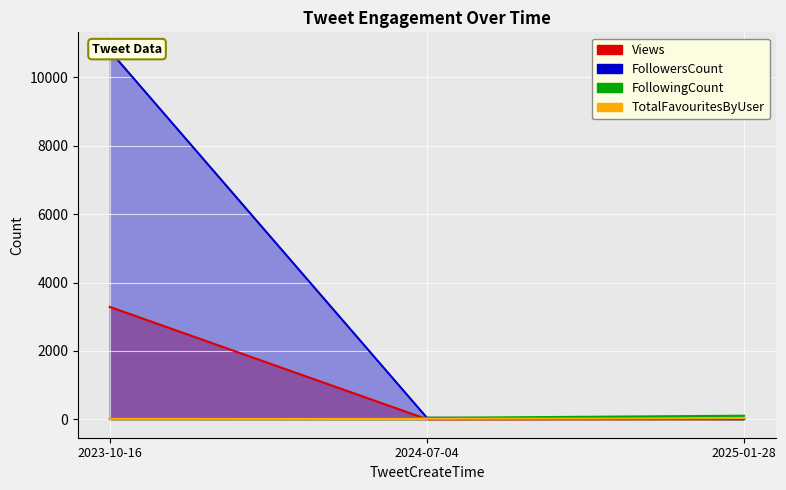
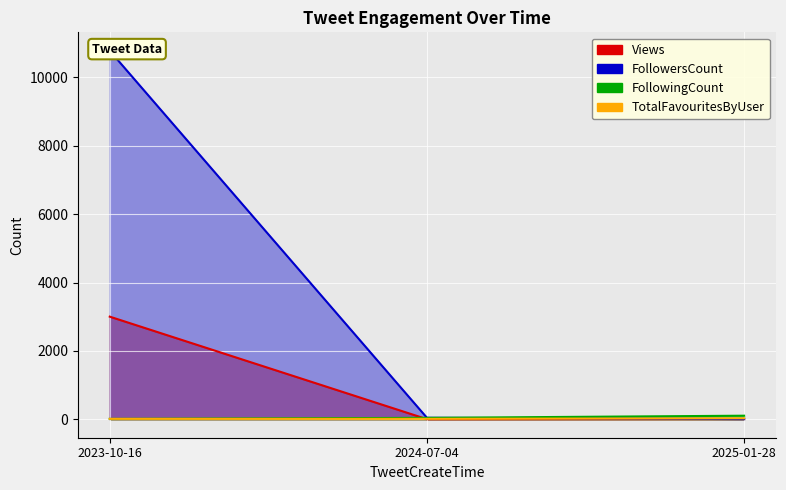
  {
    "Views": {
-     "2023-10-16": 3300
+     "2023-10-16": 3000
    },
    "FollowingCount": {
      "2025-01-28": 100
    }
  }
